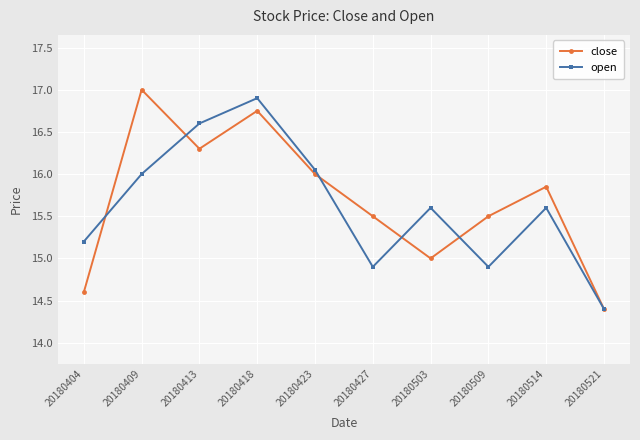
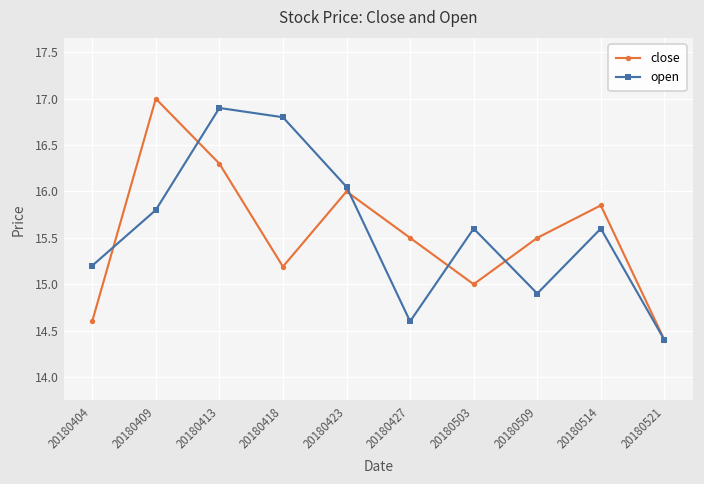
  {
    "close": {
      "20180404": 14.6,
      "20180409": 17.0,
      "20180413": 16.3,
-     "20180418": 16.8,
+     "20180418": 15.2,
      "20180423": 16.0,
      "20180427": 15.5,
      "20180503": 15.0,
      "20180509": 15.5,
      "20180514": 15.9
    },
    "open": {
      "20180404": 15.2,
-     "20180409": 16.0,
-     "20180413": 16.6,
-     "20180418": 16.9,
+     "20180409": 15.8,
+     "20180413": 16.9,
+     "20180418": 16.8,
      "20180423": 16.1,
-     "20180427": 14.9,
+     "20180427": 14.6,
      "20180503": 15.6,
      "20180509": 14.9,
      "20180514": 15.6
    }
  }
